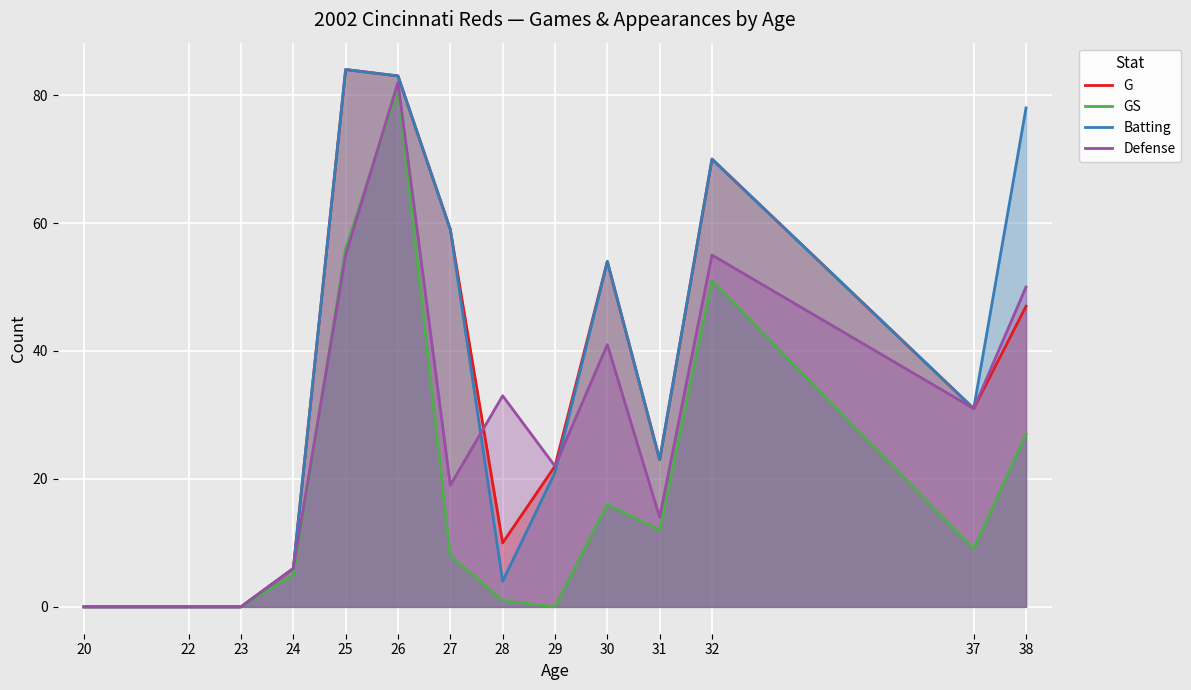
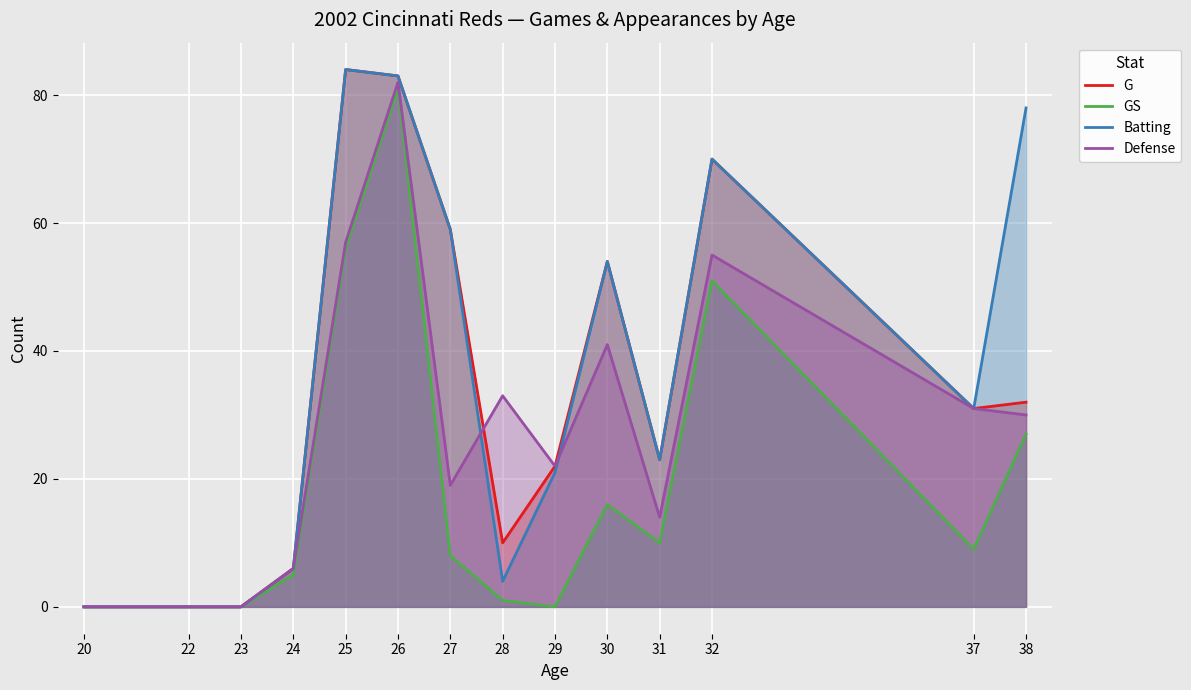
  {
    "G": {
      "28": 10,
-     "38": 47
+     "38": 32
    },
    "GS": {
      "24": 5,
      "25": 56,
      "26": 81,
      "27": 8,
      "28": 1,
      "29": 0,
      "30": 16,
-     "31": 12,
+     "31": 10,
      "32": 51,
      "37": 9,
      "38": 27
    },
    "Batting": {
      "28": 4,
      "29": 21,
      "38": 78
    },
    "Defense": {
-     "25": 55,
+     "25": 57,
      "26": 82,
      "27": 19,
      "28": 33,
      "30": 41,
      "31": 14,
      "32": 55,
-     "38": 50
+     "38": 30
    }
  }
